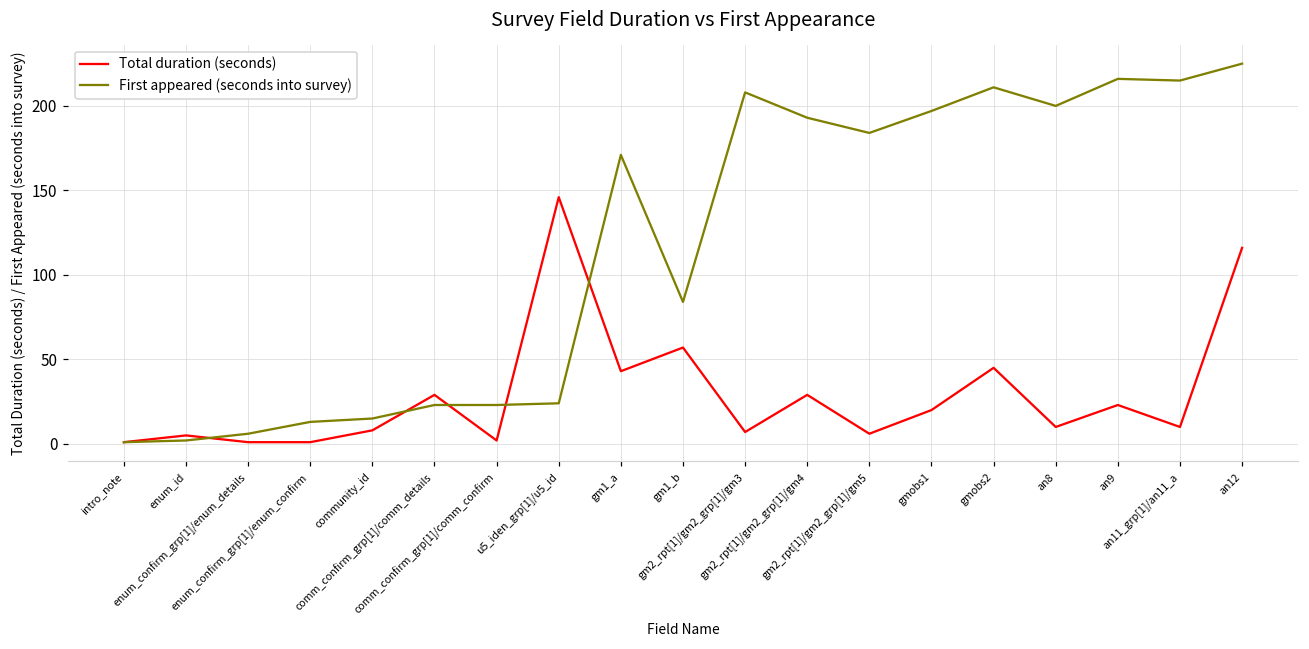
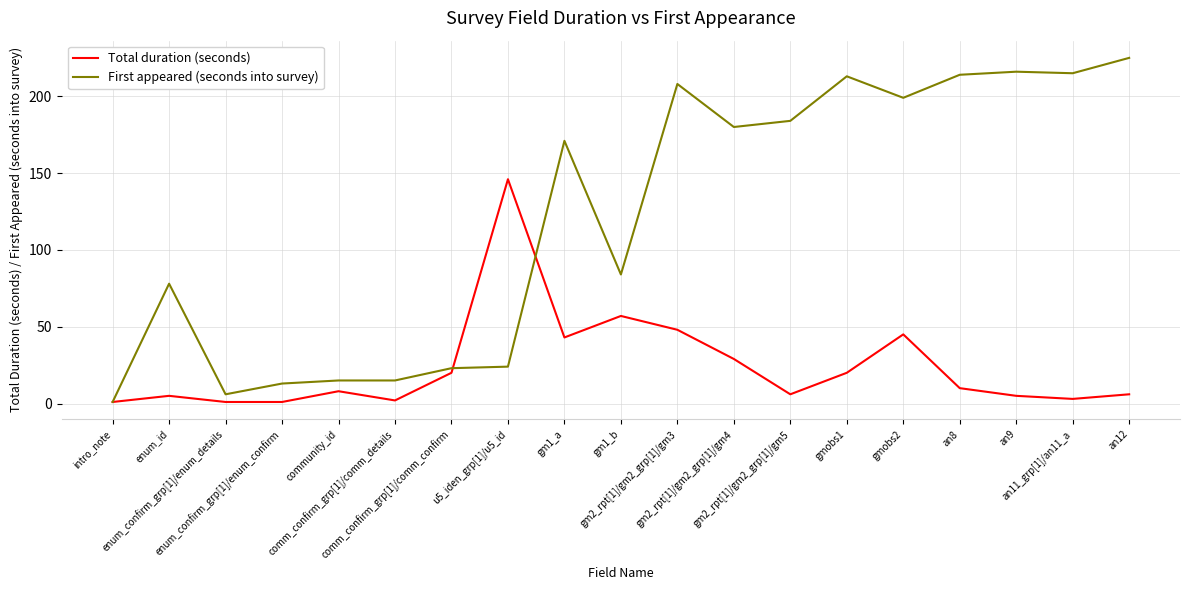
  {
    "Total duration (seconds)": {
      "enum_id": 5,
      "enum_confirm_grp[1]/enum_details": 1,
      "enum_confirm_grp[1]/enum_confirm": 1,
      "community_id": 8,
-     "comm_confirm_grp[1]/comm_details": 29,
-     "comm_confirm_grp[1]/comm_confirm": 2,
+     "comm_confirm_grp[1]/comm_details": 2,
+     "comm_confirm_grp[1]/comm_confirm": 20,
      "u5_iden_grp[1]/u5_id": 146,
      "gm1_a": 43,
      "gm1_b": 57,
-     "gm2_rpt[1]/gm2_grp[1]/gm3": 7,
+     "gm2_rpt[1]/gm2_grp[1]/gm3": 48,
      "gm2_rpt[1]/gm2_grp[1]/gm4": 29,
      "gm2_rpt[1]/gm2_grp[1]/gm5": 6,
      "gmobs1": 20,
      "gmobs2": 45,
      "an8": 10,
-     "an9": 23,
-     "an11_grp[1]/an11_a": 10,
-     "an12": 116
+     "an9": 5,
+     "an11_grp[1]/an11_a": 3,
+     "an12": 6
    },
    "First appeared (seconds into survey)": {
-     "enum_id": 2,
+     "enum_id": 78,
      "enum_confirm_grp[1]/enum_details": 6,
      "enum_confirm_grp[1]/enum_confirm": 13,
      "community_id": 15,
-     "comm_confirm_grp[1]/comm_details": 23,
+     "comm_confirm_grp[1]/comm_details": 15,
      "comm_confirm_grp[1]/comm_confirm": 23,
      "u5_iden_grp[1]/u5_id": 24,
      "gm1_a": 171,
      "gm1_b": 84,
      "gm2_rpt[1]/gm2_grp[1]/gm3": 208,
-     "gm2_rpt[1]/gm2_grp[1]/gm4": 193,
+     "gm2_rpt[1]/gm2_grp[1]/gm4": 180,
      "gm2_rpt[1]/gm2_grp[1]/gm5": 184,
-     "gmobs1": 197,
-     "gmobs2": 211,
-     "an8": 200,
+     "gmobs1": 213,
+     "gmobs2": 199,
+     "an8": 214,
      "an9": 216,
      "an11_grp[1]/an11_a": 215,
      "an12": 225
    }
  }
